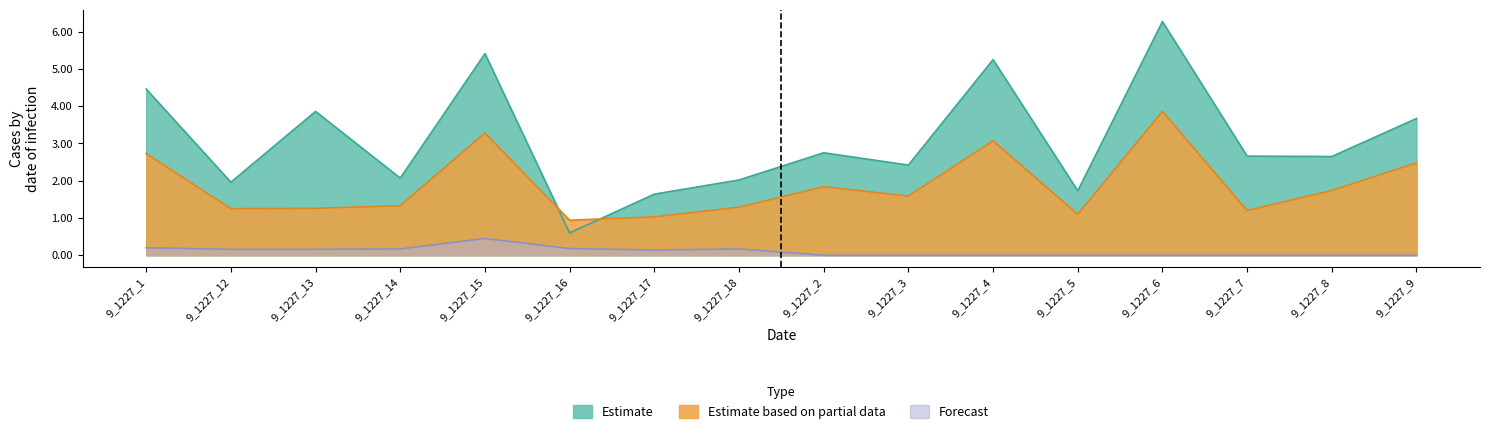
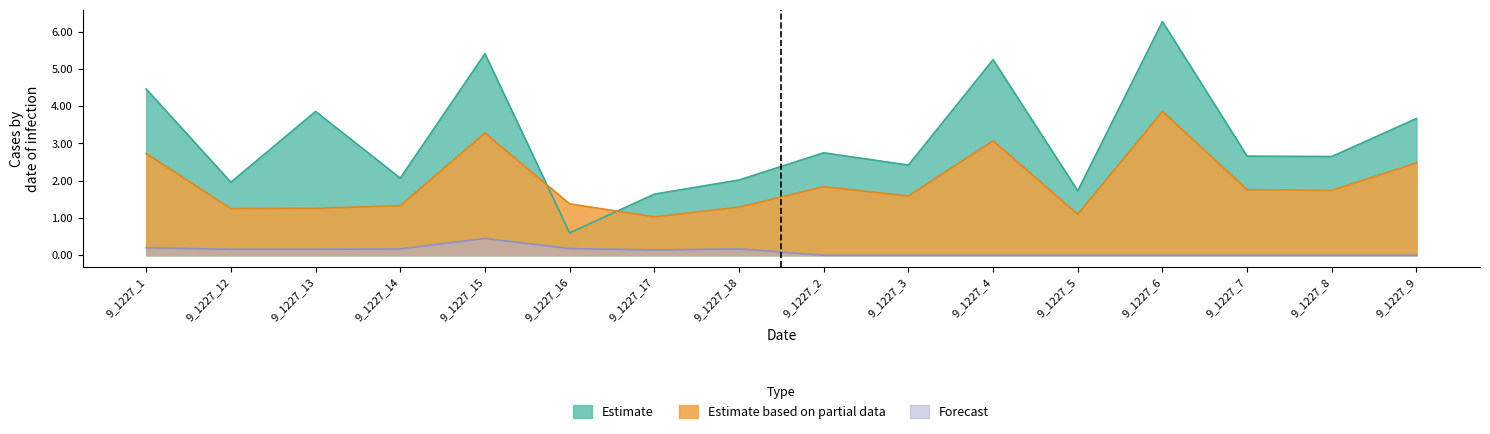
  {
    "Estimate": {
      "9_1227_1": 4.5,
      "9_1227_12": 2.0,
      "9_1227_13": 3.9,
      "9_1227_14": 2.1,
      "9_1227_15": 5.4,
      "9_1227_16": 0.6,
      "9_1227_17": 1.6,
      "9_1227_18": 2.0,
      "9_1227_2": 2.8,
      "9_1227_3": 2.4,
      "9_1227_4": 5.3,
      "9_1227_5": 1.7,
      "9_1227_6": 6.3,
      "9_1227_7": 2.7,
      "9_1227_8": 2.7,
      "9_1227_9": 3.7
    },
    "Estimate based on partial data": {
      "9_1227_1": 2.7,
      "9_1227_12": 1.3,
      "9_1227_13": 1.3,
      "9_1227_14": 1.3,
      "9_1227_15": 3.3,
-     "9_1227_16": 0.9,
+     "9_1227_16": 1.4,
      "9_1227_17": 1.0,
      "9_1227_18": 1.3,
      "9_1227_2": 1.8,
      "9_1227_3": 1.6,
      "9_1227_4": 3.1,
      "9_1227_5": 1.1,
      "9_1227_6": 3.9,
-     "9_1227_7": 1.2,
+     "9_1227_7": 1.8,
      "9_1227_8": 1.7,
      "9_1227_9": 2.5
    },
    "Forecast": {
      "9_1227_1": 0.2,
      "9_1227_12": 0.2,
      "9_1227_13": 0.2,
      "9_1227_14": 0.2,
      "9_1227_15": 0.5,
      "9_1227_16": 0.2,
      "9_1227_17": 0.1,
      "9_1227_18": 0.2,
      "9_1227_2": 0.0,
      "9_1227_3": 0.0,
      "9_1227_4": 0.0,
      "9_1227_5": 0.0,
      "9_1227_6": 0.0,
      "9_1227_7": 0.0,
      "9_1227_8": 0.0,
      "9_1227_9": 0.0
    }
  }
